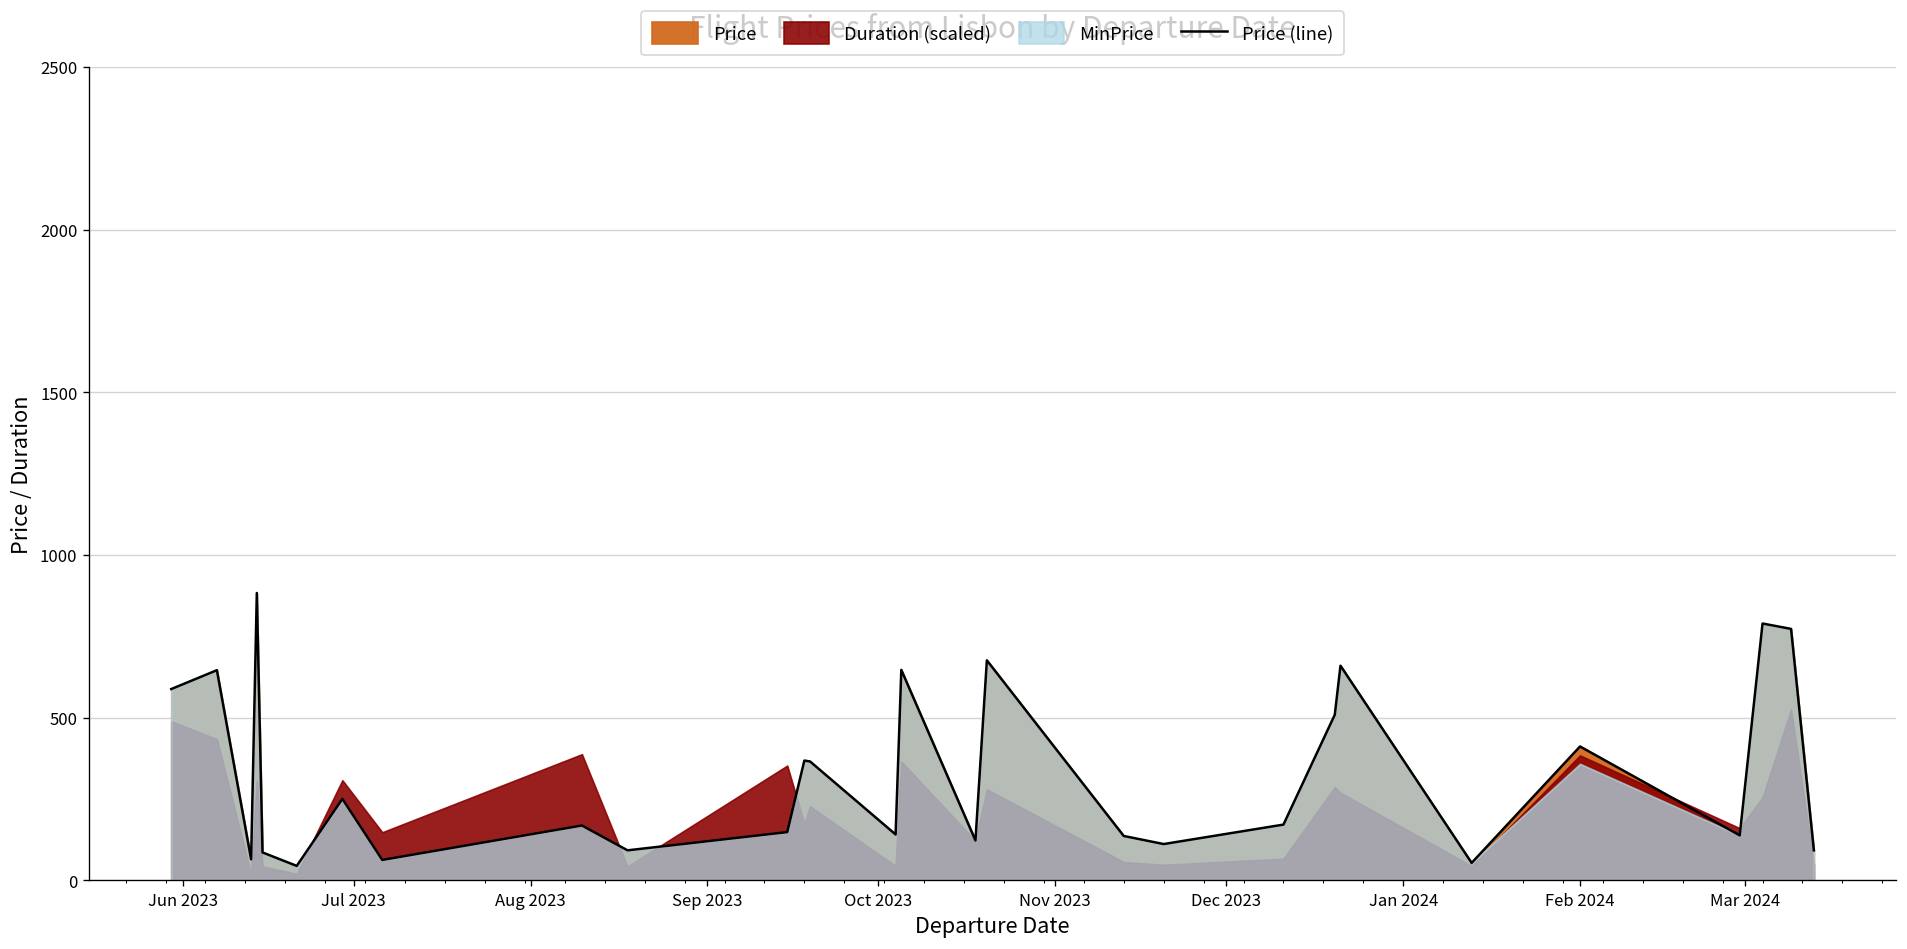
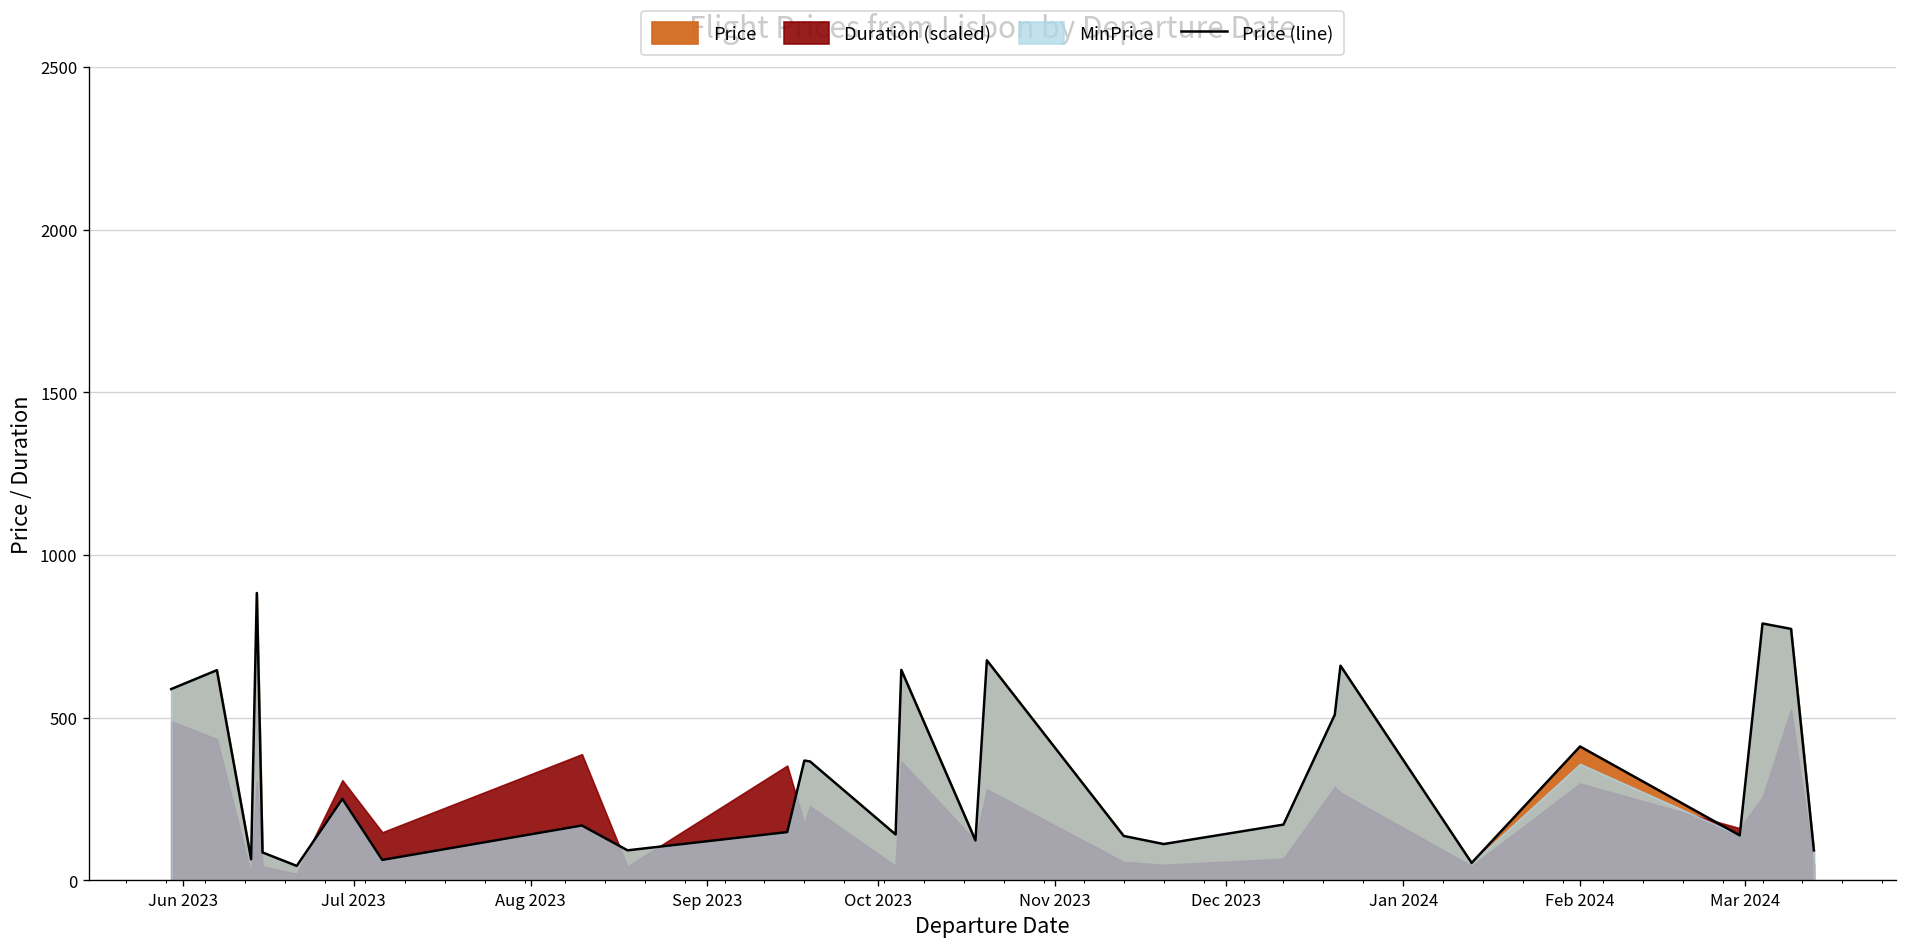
  {
    "Price": {
      "Feb 2024": 410
    },
    "Duration (scaled)": {
-     "Feb 2024": 380
+     "Feb 2024": 300
    },
    "MinPrice": {
      "Feb 2024": 360
    }
  }
